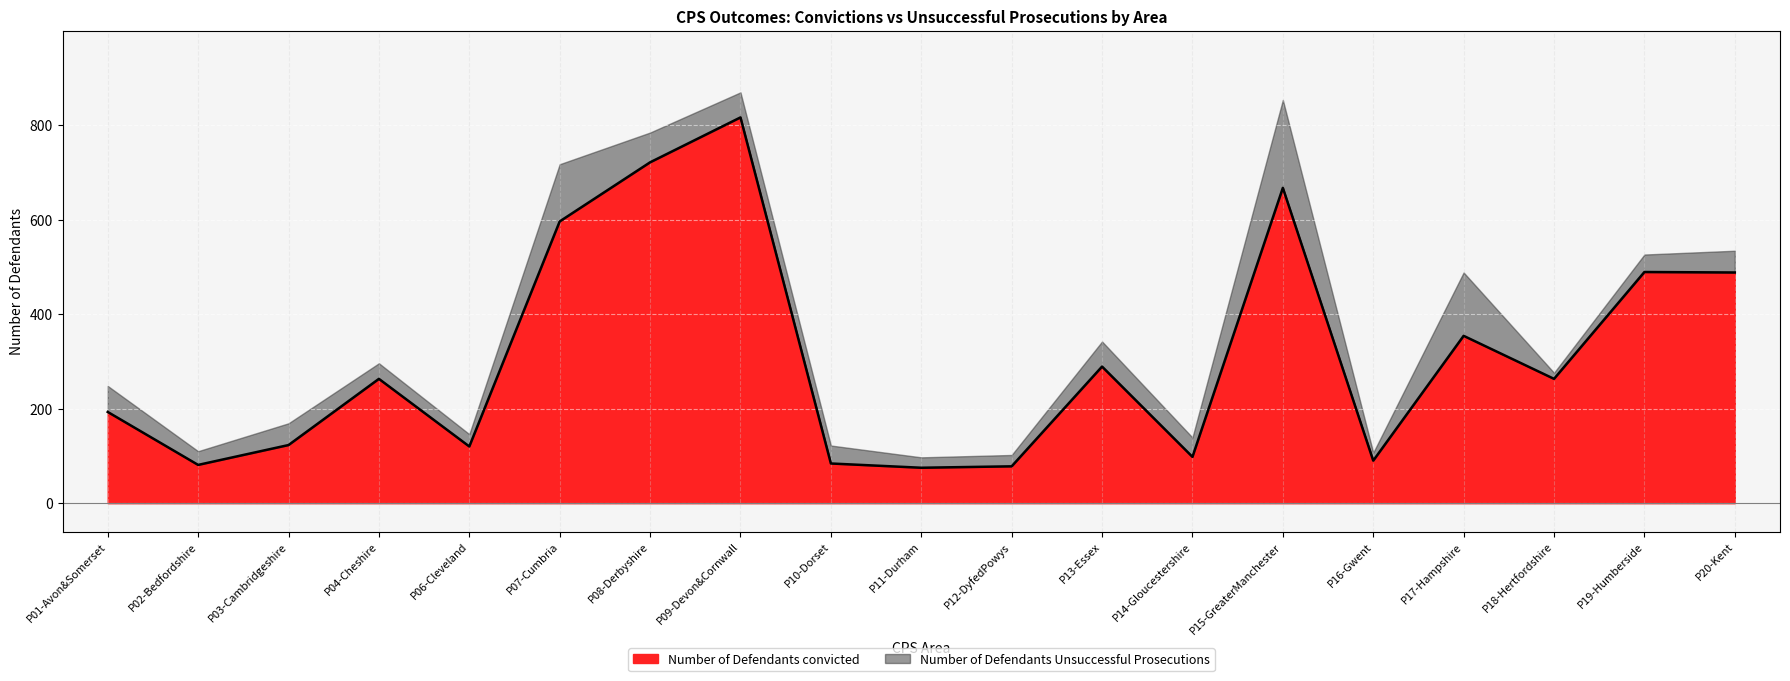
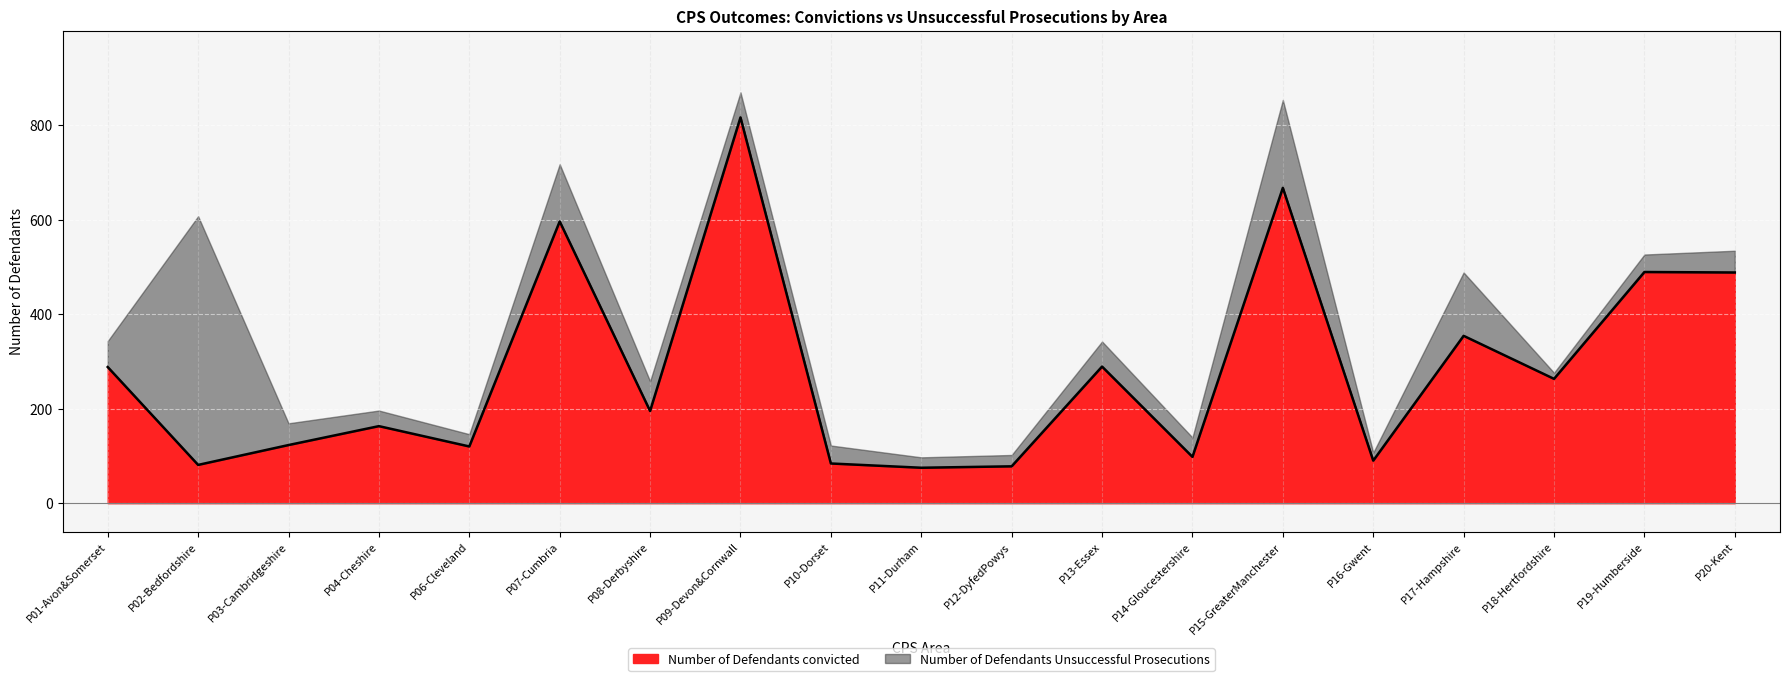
  {
    "Number of Defendants convicted": {
-     "P01-Avon&Somerset": 190,
+     "P01-Avon&Somerset": 290,
      "P02-Bedfordshire": 80,
      "P03-Cambridgeshire": 120,
-     "P04-Cheshire": 260,
+     "P04-Cheshire": 160,
      "P06-Cleveland": 120,
      "P07-Cumbria": 600,
-     "P08-Derbyshire": 720,
+     "P08-Derbyshire": 200,
      "P09-Devon&Cornwall": 820,
      "P10-Dorset": 80,
      "P11-Durham": 80,
      "P12-DyfedPowys": 80,
      "P13-Essex": 290,
      "P14-Gloucestershire": 100,
      "P15-GreaterManchester": 670,
      "P16-Gwent": 90,
      "P17-Hampshire": 350,
      "P18-Hertfordshire": 260,
      "P19-Humberside": 490,
      "P20-Kent": 490
    },
    "Number of Defendants Unsuccessful Prosecutions": {
      "P01-Avon&Somerset": 60,
-     "P02-Bedfordshire": 30,
+     "P02-Bedfordshire": 530,
      "P03-Cambridgeshire": 50,
      "P04-Cheshire": 30,
      "P06-Cleveland": 30,
      "P07-Cumbria": 120,
      "P08-Derbyshire": 60,
      "P09-Devon&Cornwall": 50,
      "P10-Dorset": 40,
      "P11-Durham": 20,
      "P12-DyfedPowys": 20,
      "P13-Essex": 50,
      "P14-Gloucestershire": 40,
      "P15-GreaterManchester": 190,
      "P16-Gwent": 20,
      "P17-Hampshire": 130,
      "P18-Hertfordshire": 10,
      "P19-Humberside": 40,
      "P20-Kent": 50
    }
  }
